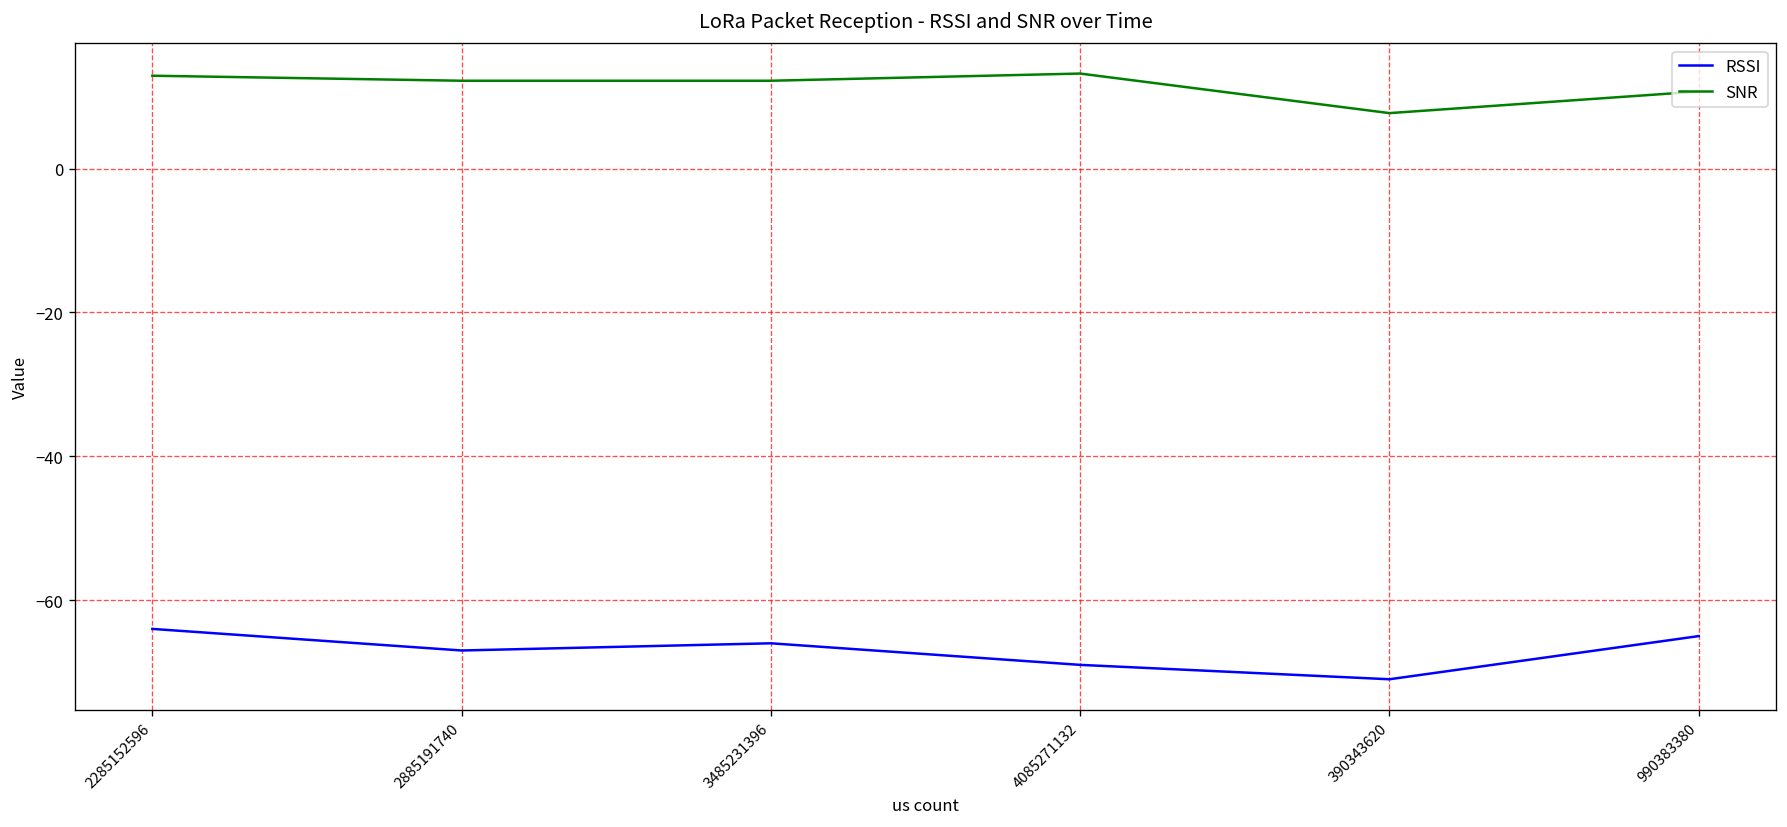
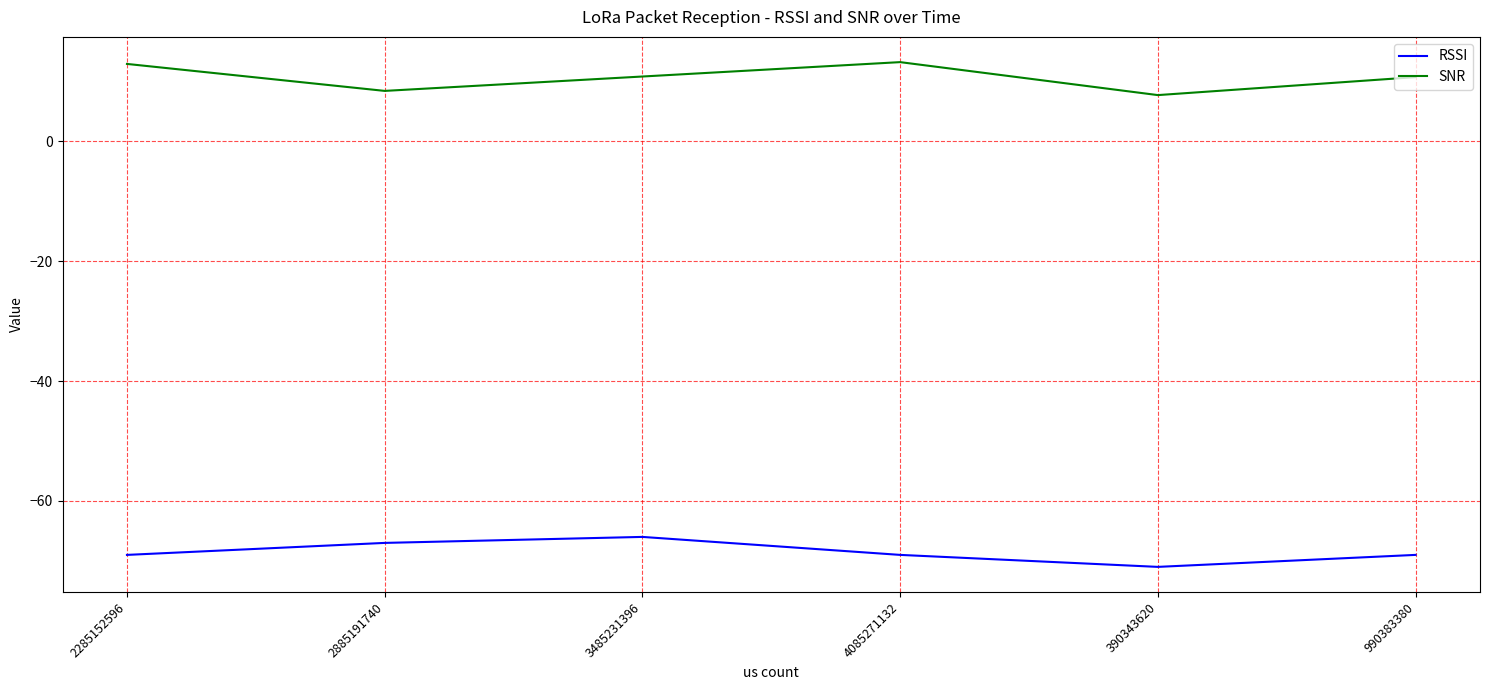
  {
    "RSSI": {
-     "2285152596": -64,
+     "2285152596": -69,
      "2885191740": -67,
      "3485231396": -66,
      "4085271132": -69,
      "390343620": -71,
-     "990383380": -65
+     "990383380": -69
    },
    "SNR": {
      "2285152596": 13,
-     "2885191740": 12,
-     "3485231396": 12,
+     "2885191740": 8,
+     "3485231396": 11,
      "4085271132": 13,
      "390343620": 8
    }
  }
